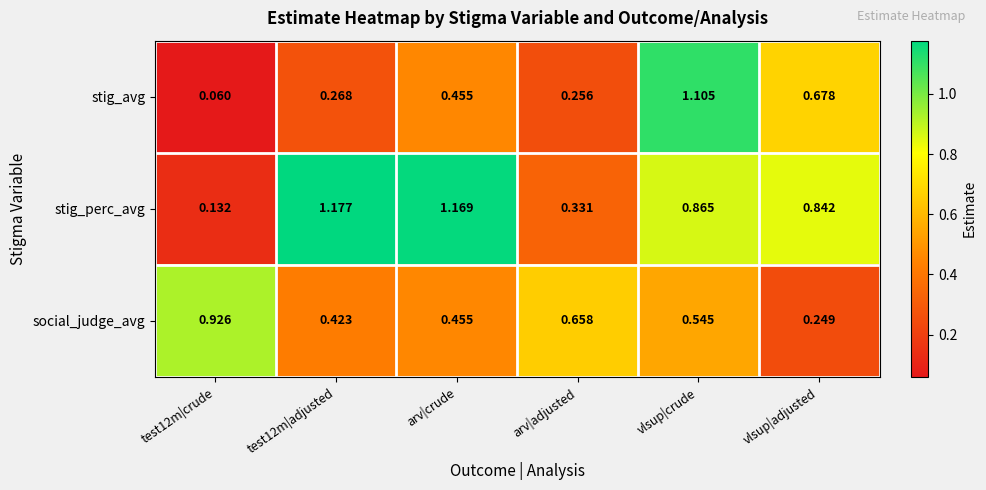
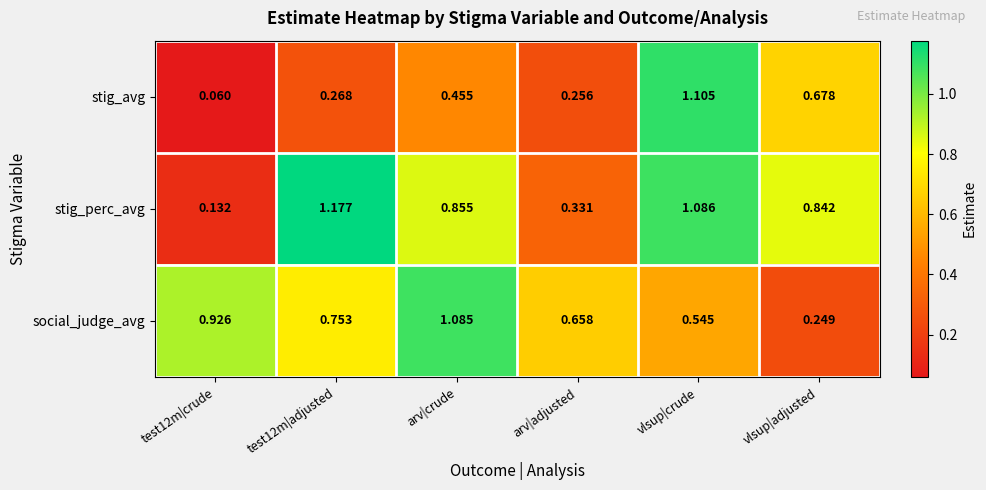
  {
    "stig_avg": {
      "test12m|crude": 0.060,
      "test12m|adjusted": 0.268,
      "arv|crude": 0.455,
      "arv|adjusted": 0.256,
      "vlsup|crude": 1.105,
      "vlsup|adjusted": 0.678
    },
    "stig_perc_avg": {
      "test12m|crude": 0.132,
      "test12m|adjusted": 1.177,
-     "arv|crude": 1.169,
+     "arv|crude": 0.855,
      "arv|adjusted": 0.331,
-     "vlsup|crude": 0.865,
+     "vlsup|crude": 1.086,
      "vlsup|adjusted": 0.842
    },
    "social_judge_avg": {
      "test12m|crude": 0.926,
-     "test12m|adjusted": 0.423,
-     "arv|crude": 0.455,
+     "test12m|adjusted": 0.753,
+     "arv|crude": 1.085,
      "arv|adjusted": 0.658,
      "vlsup|crude": 0.545,
      "vlsup|adjusted": 0.249
    }
  }
